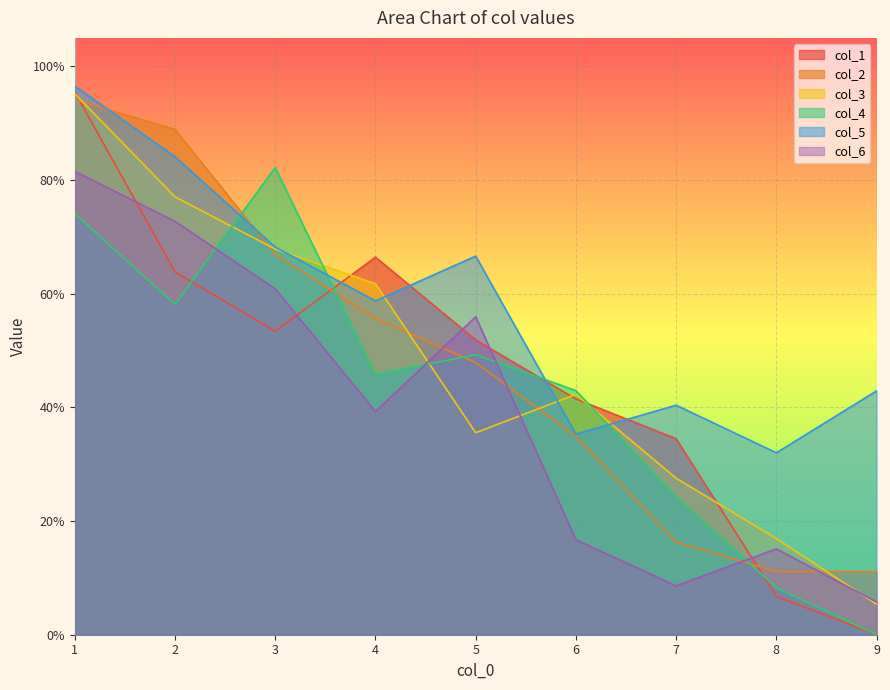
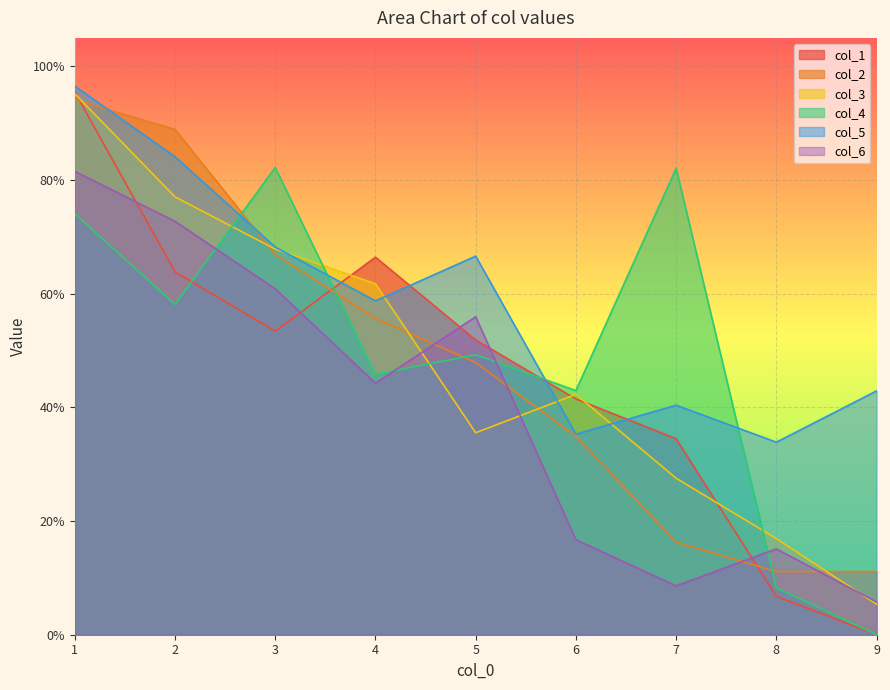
  {
    "col_4": {
      "1": "74%",
      "2": "58%",
      "3": "82%",
      "4": "46%",
      "5": "49%",
      "6": "43%",
-     "7": "24%",
+     "7": "82%",
      "8": "8%"
    },
    "col_5": {
      "1": "97%",
      "2": "84%",
      "4": "59%",
      "5": "67%",
      "7": "40%",
-     "8": "32%",
+     "8": "34%",
      "9": "43%"
    },
    "col_6": {
      "1": "82%",
      "2": "73%",
      "3": "61%",
-     "4": "39%",
+     "4": "44%",
      "5": "56%",
      "6": "17%",
      "7": "9%",
      "8": "15%"
    }
  }
